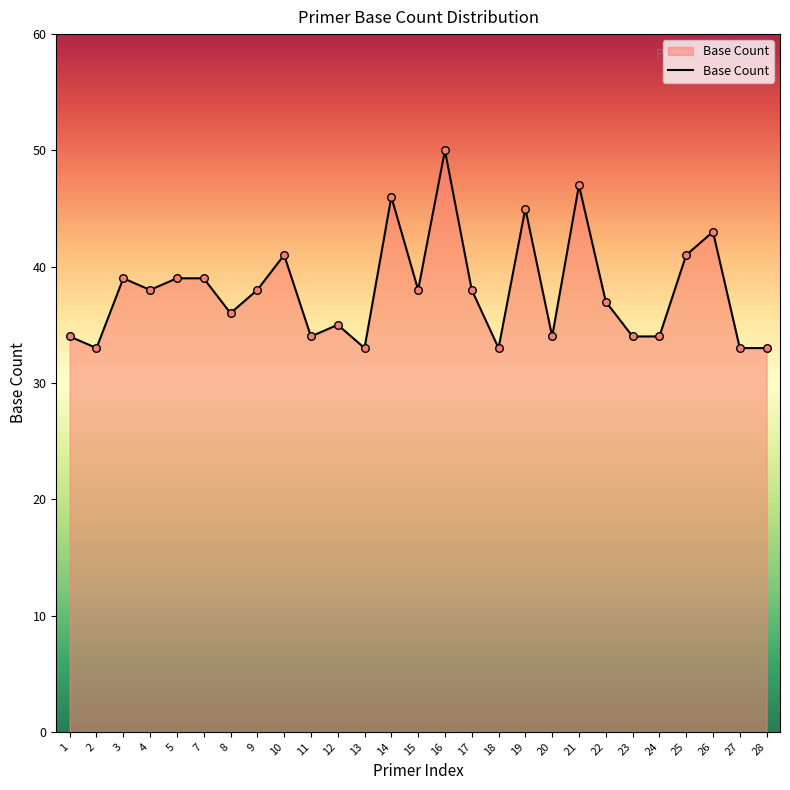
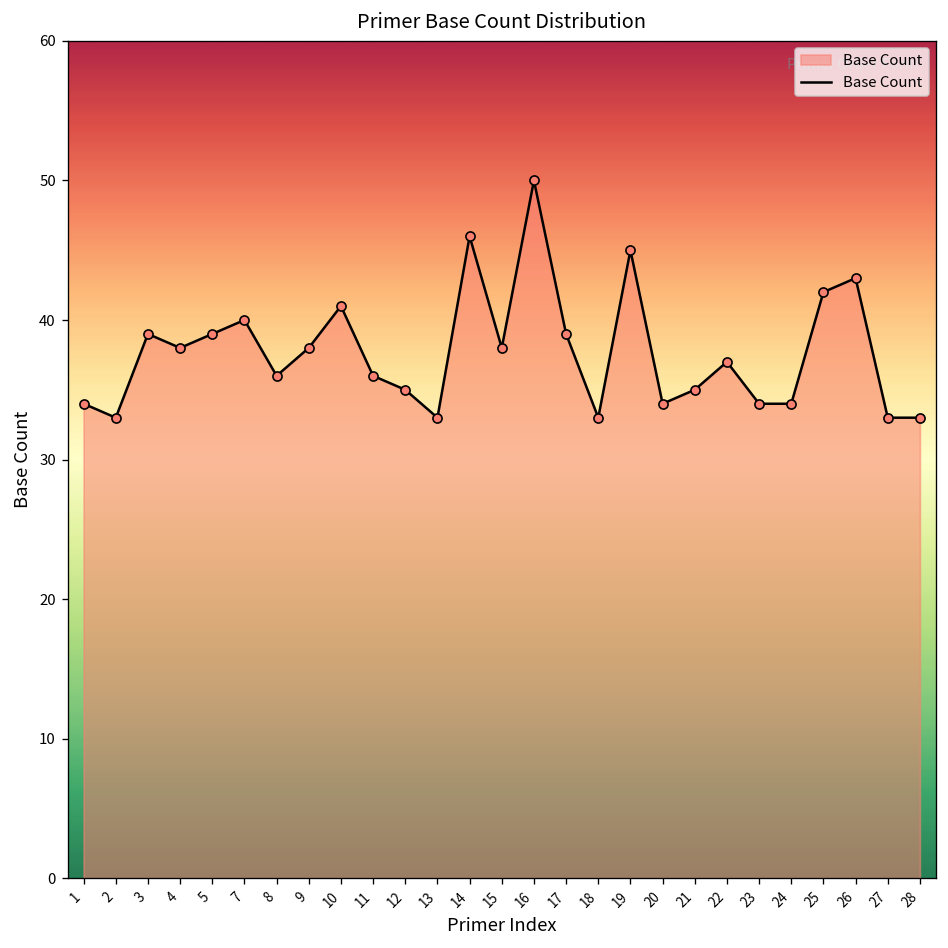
  {
    "1": 34,
    "2": 33,
    "3": 39,
    "4": 38,
    "5": 39,
-   "7": 39,
+   "7": 40,
    "8": 36,
    "9": 38,
    "10": 41,
-   "11": 34,
+   "11": 36,
    "12": 35,
    "13": 33,
    "14": 46,
    "15": 38,
    "16": 50,
-   "17": 38,
+   "17": 39,
    "18": 33,
    "19": 45,
    "20": 34,
-   "21": 47,
+   "21": 35,
    "22": 37,
    "23": 34,
    "24": 34,
-   "25": 41,
+   "25": 42,
    "26": 43,
    "27": 33,
    "28": 33
  }
